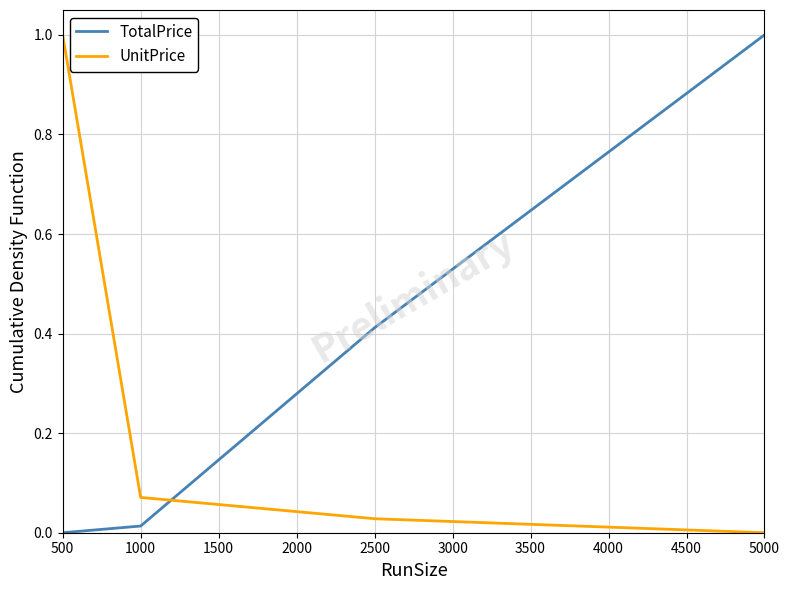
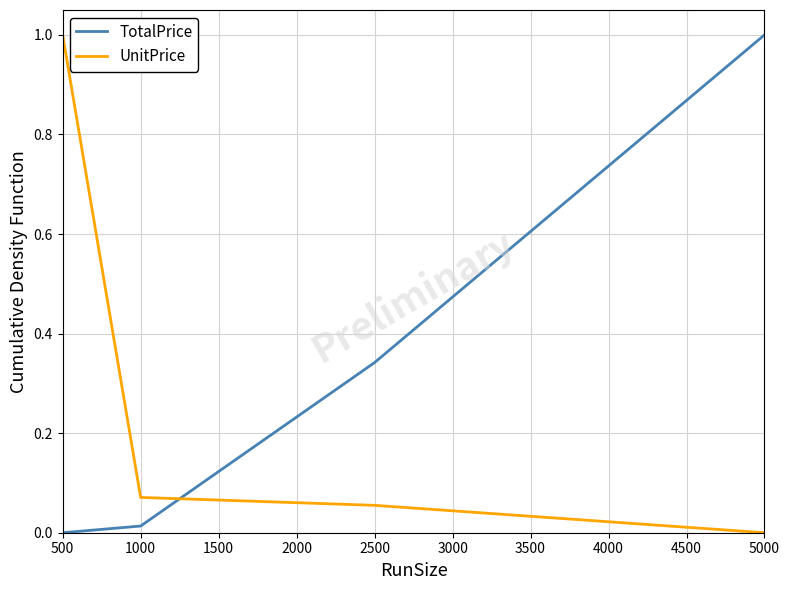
  {
    "TotalPrice": {
      "500": 0.00,
      "1000": 0.01,
-     "2500": 0.41,
+     "2500": 0.34,
      "5000": 1.00
    },
    "UnitPrice": {
      "500": 1.00,
      "1000": 0.07,
-     "2500": 0.03,
+     "2500": 0.06,
      "5000": 0.00
    }
  }
